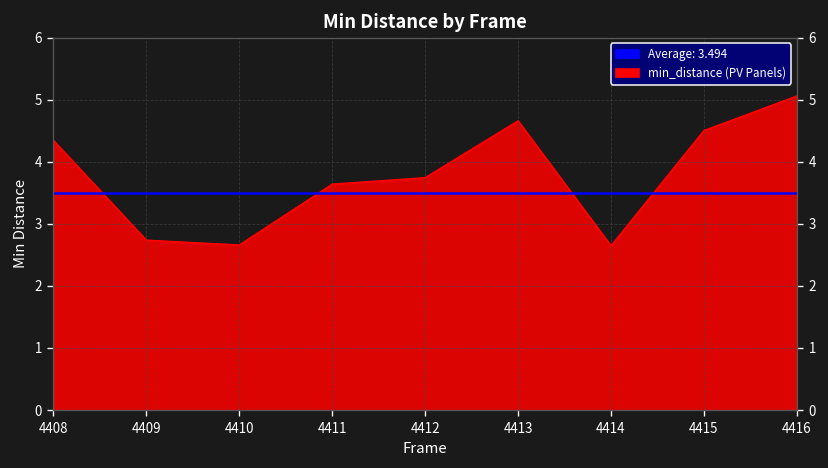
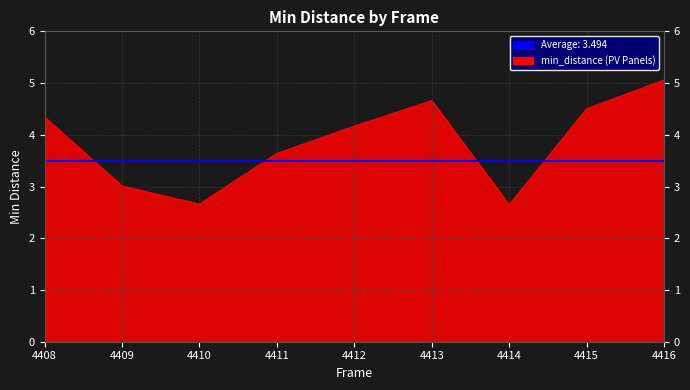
  {
    "4408": 4.3,
-   "4409": 2.7,
+   "4409": 3.0,
    "4410": 2.7,
    "4411": 3.6,
-   "4412": 3.7,
+   "4412": 4.2,
    "4413": 4.7,
    "4414": 2.6,
    "4415": 4.5,
    "4416": 5.1
  }
